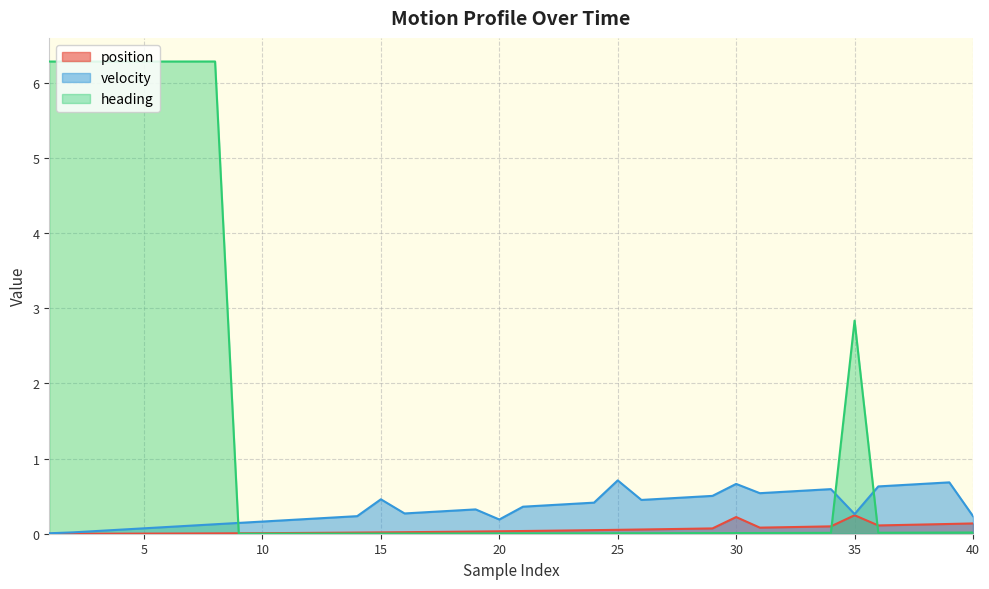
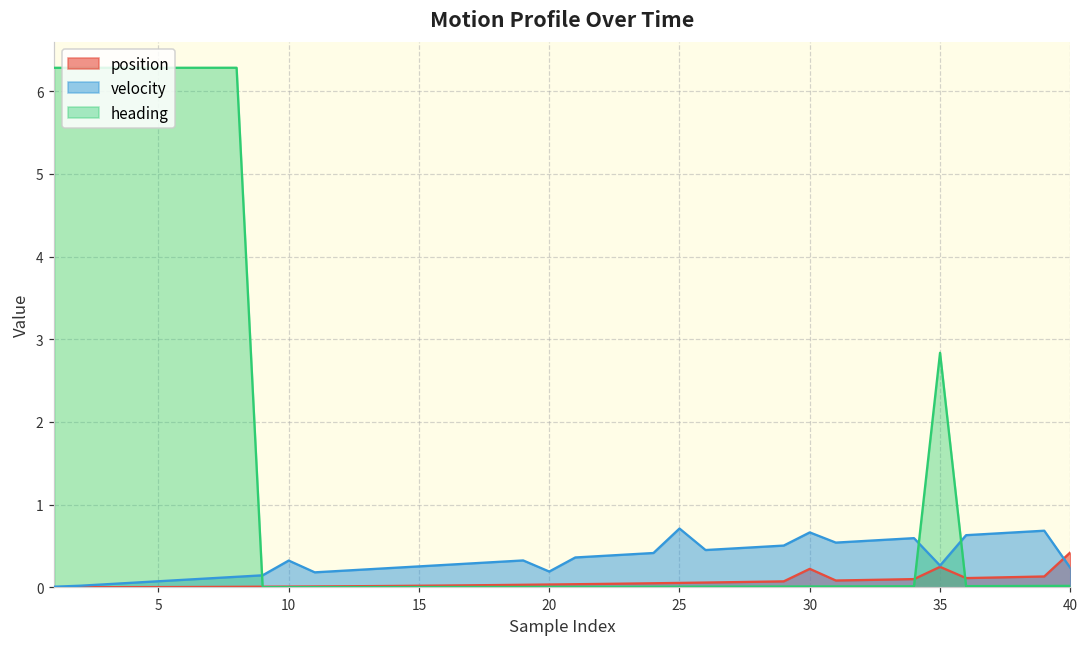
  {
    "position": {
      "5": 0.0,
      "25": 0.1,
      "30": 0.2,
-     "40": 0.1
+     "40": 0.4
    },
    "velocity": {
      "5": 0.1,
-     "10": 0.2,
-     "15": 0.5,
+     "10": 0.3,
+     "15": 0.3,
      "20": 0.2,
      "25": 0.7,
      "30": 0.7,
      "40": 0.2
    },
    "heading": {
      "25": 0.0,
      "30": 0.0,
      "35": 2.8,
      "40": 0.0
    }
  }
